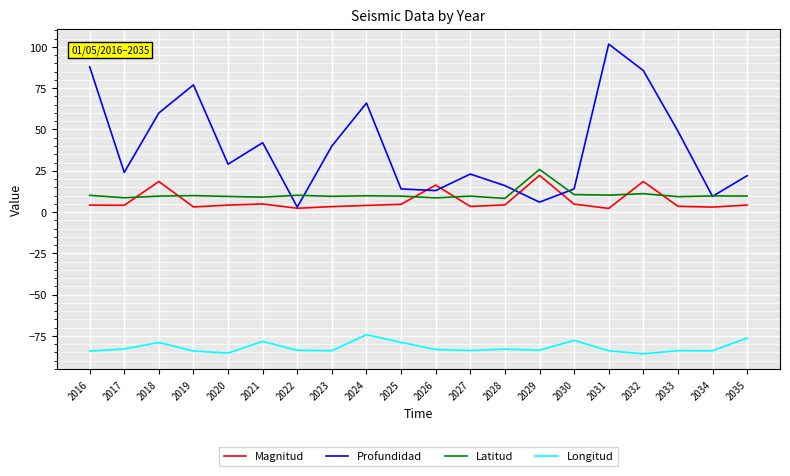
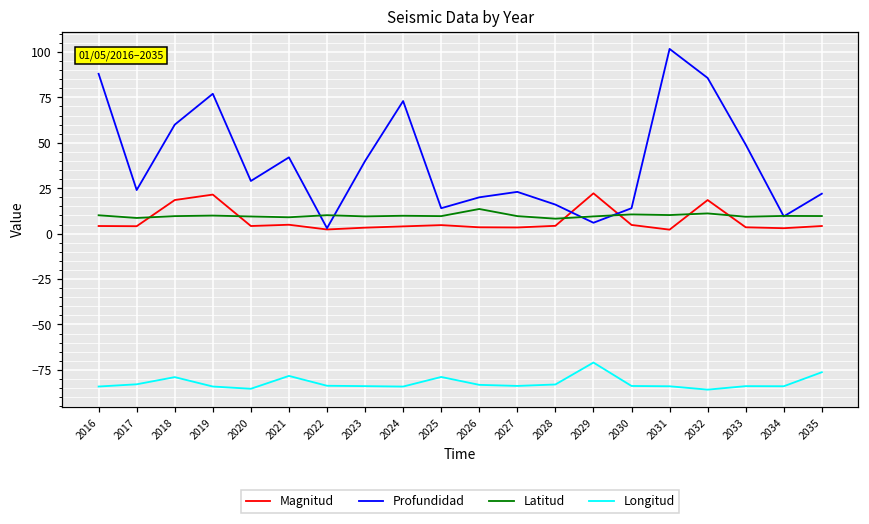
  {
    "Magnitud": {
      "2016": 4,
      "2017": 4,
      "2018": 19,
-     "2019": 3,
+     "2019": 22,
      "2020": 4,
      "2021": 5,
      "2023": 3,
      "2024": 4,
      "2025": 5,
-     "2026": 16,
+     "2026": 4,
      "2027": 3,
      "2028": 4,
      "2029": 22,
      "2030": 5,
      "2031": 2,
      "2032": 19,
      "2033": 4,
      "2034": 3,
      "2035": 4
    },
    "Profundidad": {
      "2017": 24,
      "2018": 60,
      "2019": 77,
      "2020": 29,
      "2021": 42,
      "2023": 40,
-     "2024": 66,
+     "2024": 73,
      "2025": 14,
-     "2026": 13,
+     "2026": 20,
      "2027": 23,
      "2028": 16,
      "2029": 6,
      "2030": 14,
      "2031": 102,
      "2032": 86,
      "2033": 49,
      "2035": 22
    },
    "Latitud": {
      "2016": 10,
      "2017": 9,
      "2018": 10,
      "2019": 10,
      "2020": 9,
      "2021": 9,
      "2022": 10,
      "2023": 10,
      "2024": 10,
      "2025": 10,
-     "2026": 9,
+     "2026": 14,
      "2027": 10,
      "2028": 8,
-     "2029": 26,
+     "2029": 9,
      "2030": 11,
      "2031": 10,
      "2032": 11,
      "2033": 9,
      "2035": 10
    },
    "Longitud": {
      "2016": -84,
      "2017": -83,
      "2018": -79,
      "2019": -84,
      "2020": -85,
      "2021": -78,
      "2022": -84,
      "2023": -84,
-     "2024": -74,
+     "2024": -84,
      "2025": -79,
      "2026": -83,
      "2027": -84,
      "2028": -83,
-     "2029": -84,
-     "2030": -78,
+     "2029": -71,
+     "2030": -84,
      "2031": -84,
      "2032": -86,
      "2033": -84,
      "2034": -84,
      "2035": -76
    }
  }
